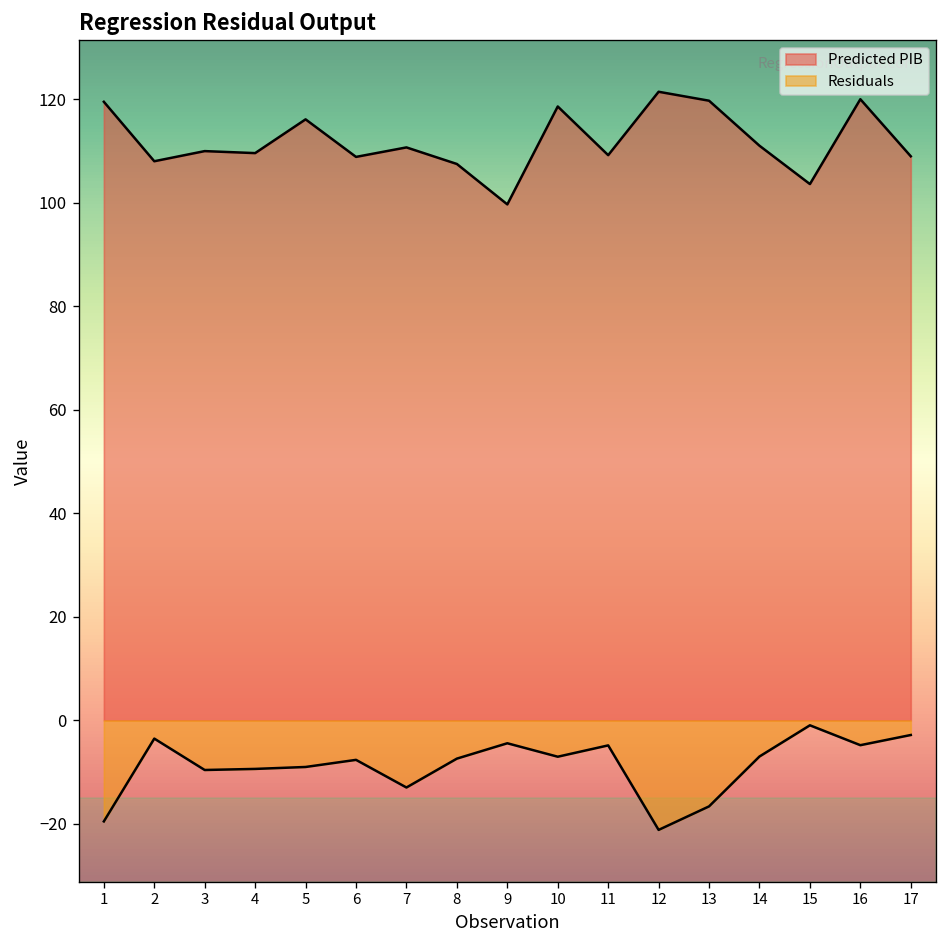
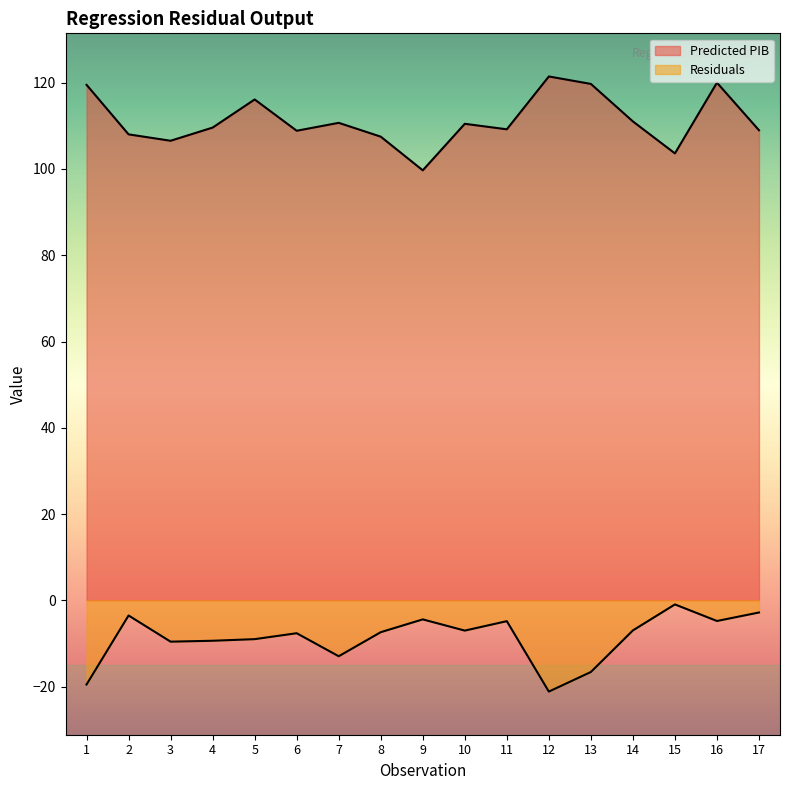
  {
    "Predicted PIB": {
      "1": 120,
      "2": 108,
-     "3": 110,
+     "3": 107,
      "4": 110,
      "5": 116,
      "6": 109,
      "7": 111,
      "8": 107,
      "9": 100,
-     "10": 119,
+     "10": 110,
      "11": 109,
      "12": 121,
      "13": 120,
      "14": 111,
      "15": 104,
      "16": 120,
      "17": 109
    }
  }
